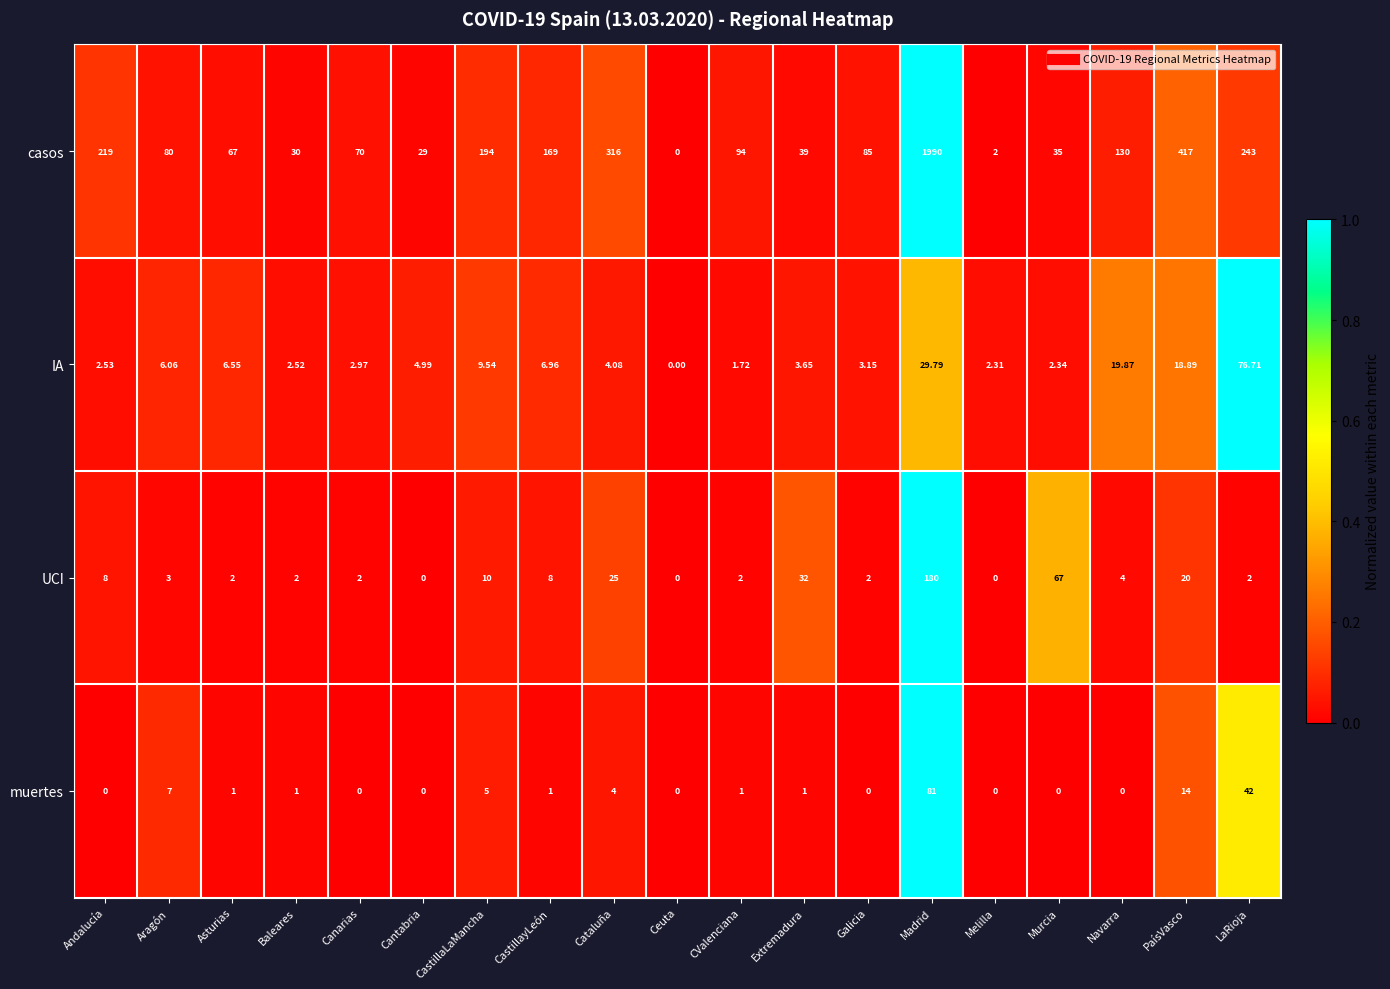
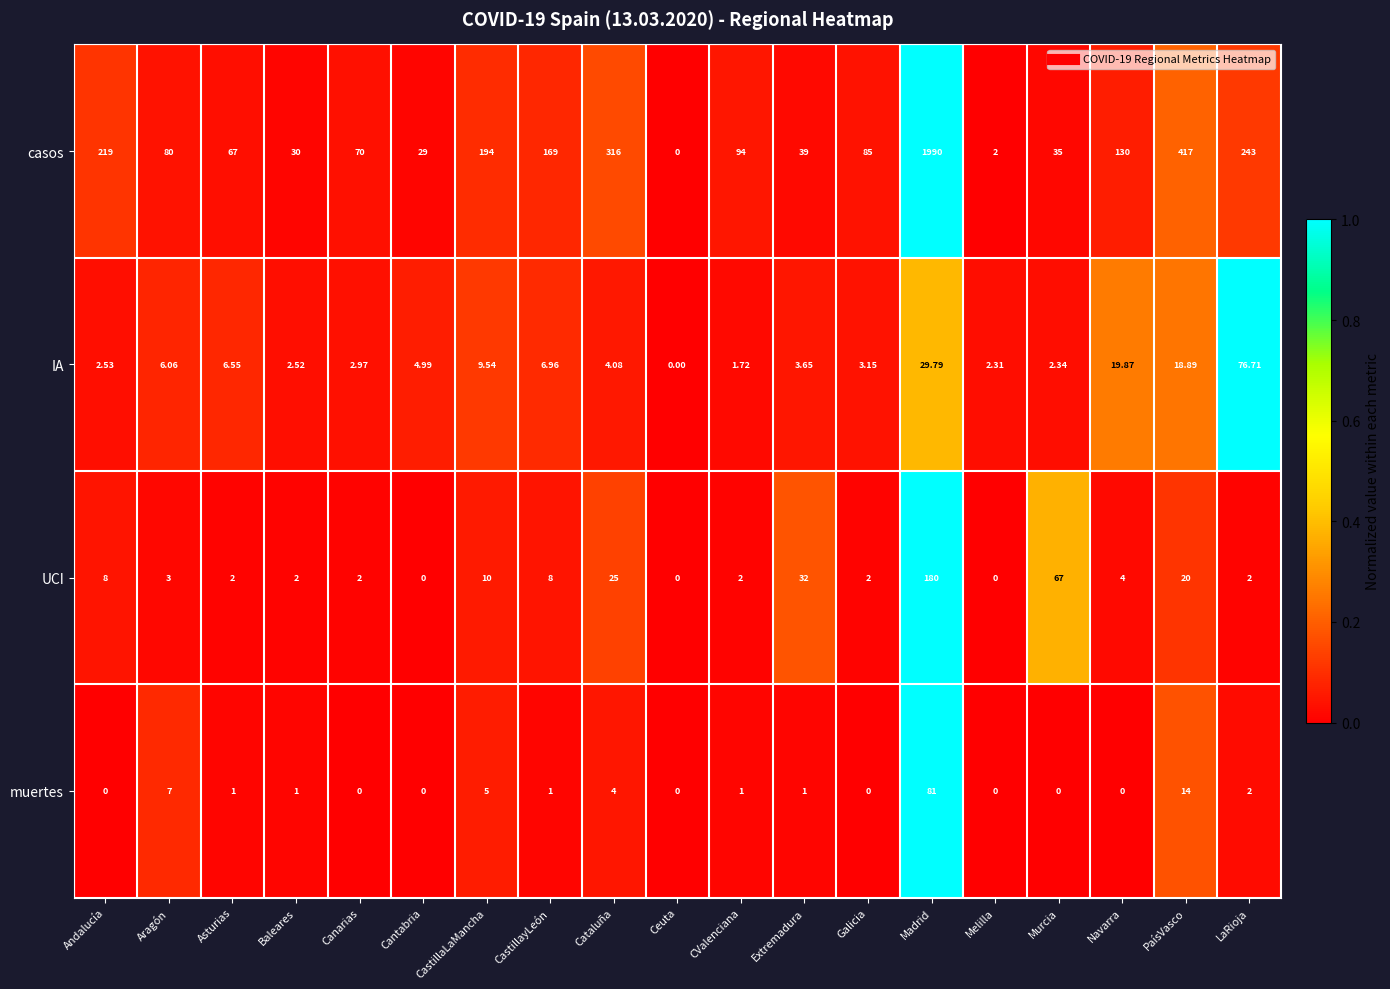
  {
    "casos": {
      "Andalucía": 219,
      "Aragón": 80,
      "Asturias": 67,
      "Baleares": 30,
      "Canarias": 70,
      "Cantabria": 29,
      "CastillaLaMancha": 194,
      "CastillayLeón": 169,
      "Cataluña": 316,
      "Ceuta": 0,
      "CValenciana": 94,
      "Extremadura": 39,
      "Galicia": 85,
      "Madrid": 1990,
      "Melilla": 2,
      "Murcia": 35,
      "Navarra": 130,
      "PaísVasco": 417,
      "LaRioja": 243
    },
    "IA": {
      "Andalucía": 2.53,
      "Aragón": 6.06,
      "Asturias": 6.55,
      "Baleares": 2.52,
      "Canarias": 2.97,
      "Cantabria": 4.99,
      "CastillaLaMancha": 9.54,
      "CastillayLeón": 6.96,
      "Cataluña": 4.08,
      "Ceuta": 0.00,
      "CValenciana": 1.72,
      "Extremadura": 3.65,
      "Galicia": 3.15,
      "Madrid": 29.79,
      "Melilla": 2.31,
      "Murcia": 2.34,
      "Navarra": 19.87,
      "PaísVasco": 18.89,
      "LaRioja": 76.71
    },
    "UCI": {
      "Andalucía": 8,
      "Aragón": 3,
      "Asturias": 2,
      "Baleares": 2,
      "Canarias": 2,
      "Cantabria": 0,
      "CastillaLaMancha": 10,
      "CastillayLeón": 8,
      "Cataluña": 25,
      "Ceuta": 0,
      "CValenciana": 2,
      "Extremadura": 32,
      "Galicia": 2,
      "Madrid": 180,
      "Melilla": 0,
      "Murcia": 67,
      "Navarra": 4,
      "PaísVasco": 20,
      "LaRioja": 2
    },
    "muertes": {
      "Andalucía": 0,
      "Aragón": 7,
      "Asturias": 1,
      "Baleares": 1,
      "Canarias": 0,
      "Cantabria": 0,
      "CastillaLaMancha": 5,
      "CastillayLeón": 1,
      "Cataluña": 4,
      "Ceuta": 0,
      "CValenciana": 1,
      "Extremadura": 1,
      "Galicia": 0,
      "Madrid": 81,
      "Melilla": 0,
      "Murcia": 0,
      "Navarra": 0,
      "PaísVasco": 14,
-     "LaRioja": 42
+     "LaRioja": 2
    }
  }
